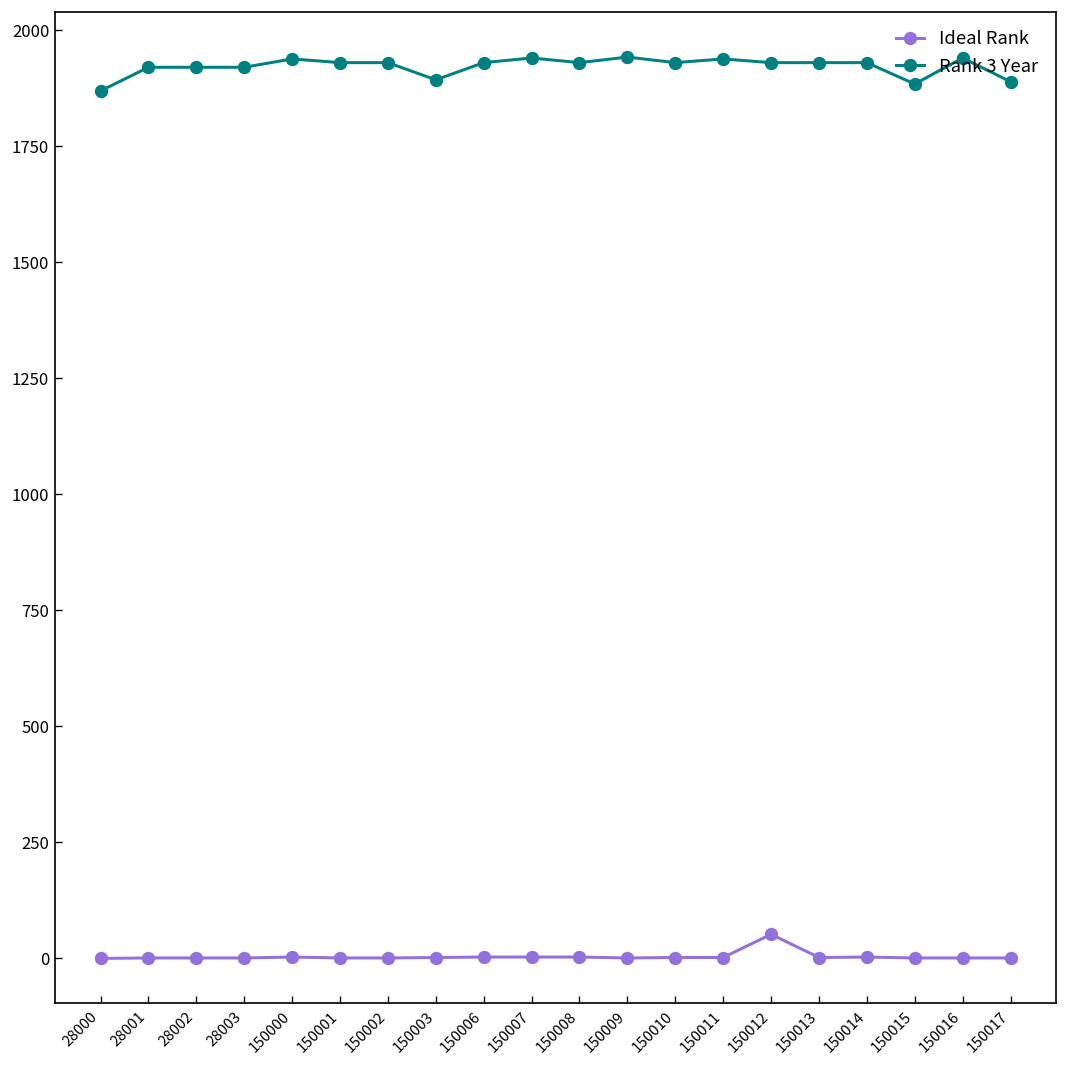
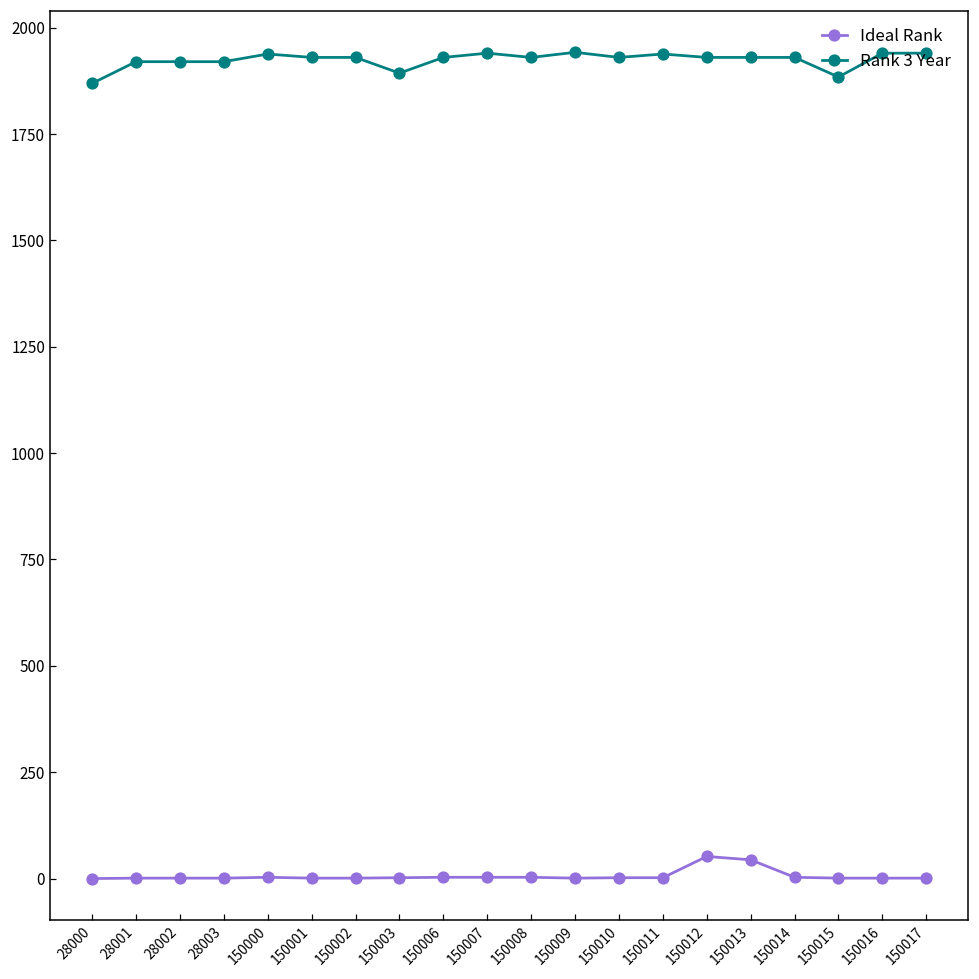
  {
    "Ideal Rank": {
      "28000": 0,
      "28001": 0,
      "28002": 0,
      "28003": 0,
      "150000": 0,
      "150001": 0,
      "150002": 0,
      "150003": 0,
      "150006": 0,
      "150007": 0,
      "150008": 0,
      "150009": 0,
      "150010": 0,
      "150011": 0,
      "150012": 50,
-     "150013": 0,
+     "150013": 40,
      "150014": 0,
      "150015": 0,
      "150016": 0,
      "150017": 0
    },
    "Rank 3 Year": {
      "28000": 1870,
      "28001": 1920,
      "28002": 1920,
      "28003": 1920,
      "150000": 1940,
      "150001": 1930,
      "150002": 1930,
      "150003": 1890,
      "150006": 1930,
      "150007": 1940,
      "150008": 1930,
      "150009": 1940,
      "150010": 1930,
      "150011": 1940,
      "150012": 1930,
      "150013": 1930,
      "150014": 1930,
      "150015": 1880,
      "150016": 1940,
-     "150017": 1890
+     "150017": 1940
    }
  }
